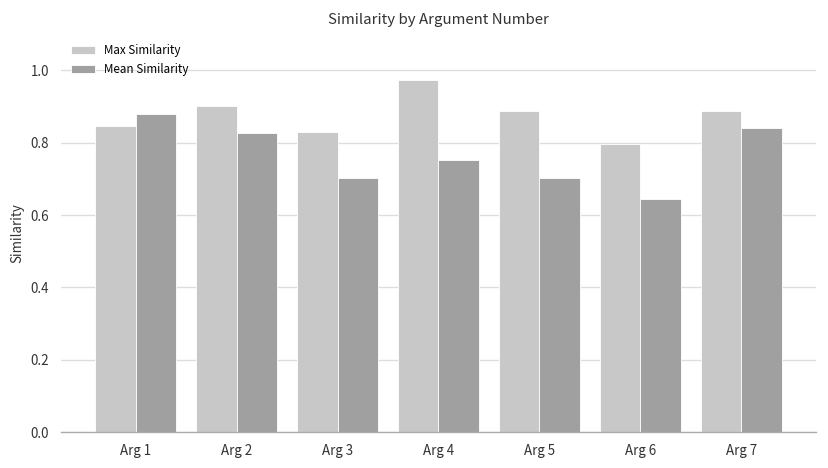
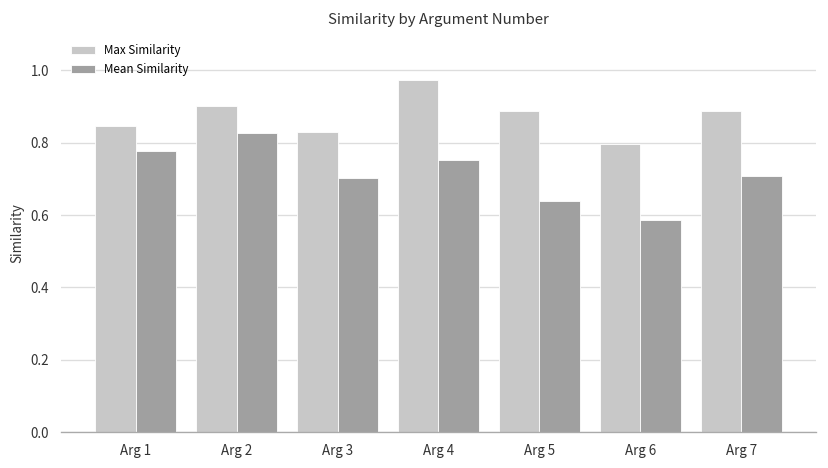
  {
    "Max Similarity": {
      "Arg 1": 0.85,
      "Arg 2": 0.90,
      "Arg 3": 0.83,
      "Arg 4": 0.97,
      "Arg 5": 0.89,
      "Arg 6": 0.80,
      "Arg 7": 0.89
    },
    "Mean Similarity": {
-     "Arg 1": 0.88,
+     "Arg 1": 0.78,
      "Arg 2": 0.83,
      "Arg 3": 0.70,
      "Arg 4": 0.75,
-     "Arg 5": 0.70,
-     "Arg 6": 0.65,
-     "Arg 7": 0.84
+     "Arg 5": 0.64,
+     "Arg 6": 0.59,
+     "Arg 7": 0.71
    }
  }
